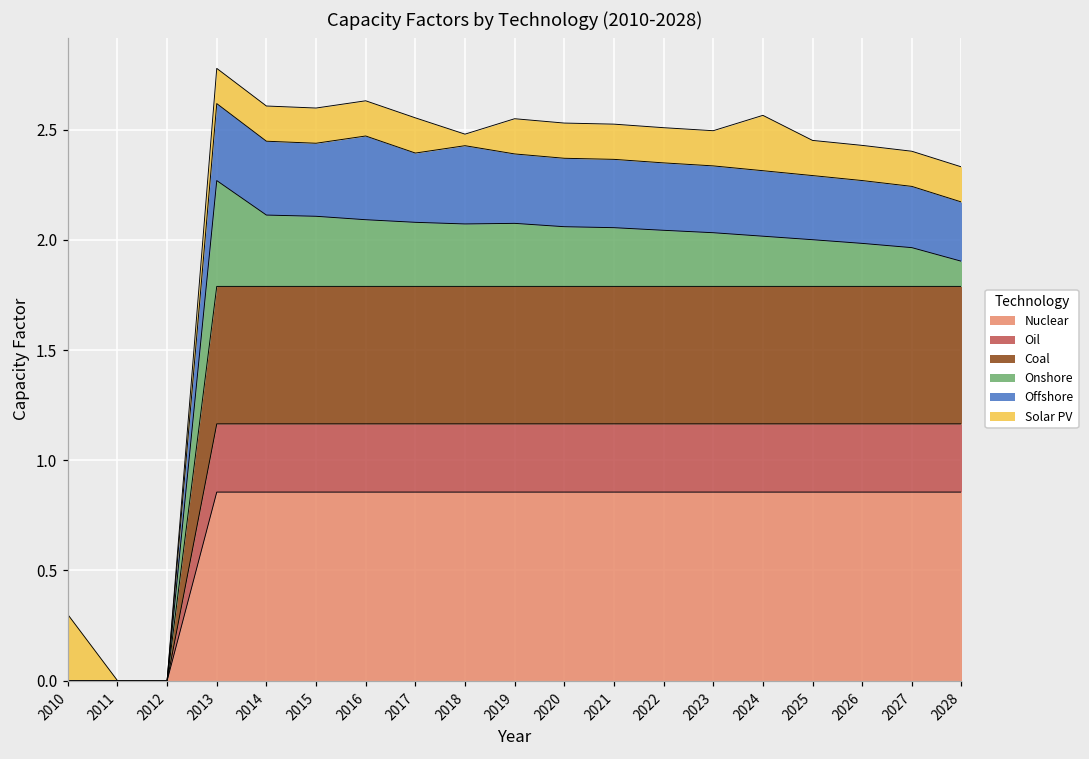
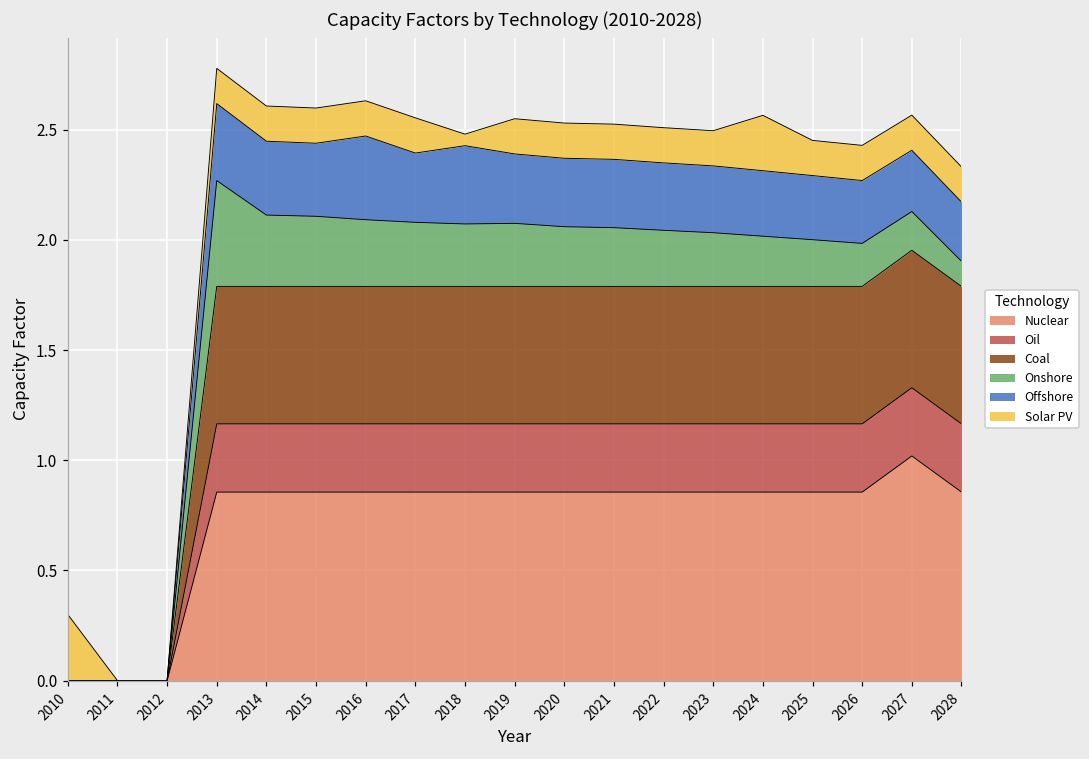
  {
    "Nuclear": {
      "2013": 0.86,
      "2014": 0.86,
      "2015": 0.86,
      "2016": 0.86,
      "2017": 0.86,
      "2018": 0.86,
      "2019": 0.86,
      "2020": 0.86,
      "2021": 0.86,
      "2022": 0.86,
      "2023": 0.86,
      "2024": 0.86,
      "2025": 0.86,
      "2026": 0.86,
-     "2027": 0.86,
+     "2027": 1.02,
      "2028": 0.86
    },
    "Oil": {
      "2013": 0.31,
      "2014": 0.31,
      "2015": 0.31,
      "2016": 0.31,
      "2017": 0.31,
      "2018": 0.31,
      "2019": 0.31,
      "2020": 0.31,
      "2021": 0.31,
      "2022": 0.31,
      "2023": 0.31,
      "2024": 0.31,
      "2025": 0.31,
      "2026": 0.31,
      "2027": 0.31,
      "2028": 0.31
    },
    "Coal": {
      "2013": 0.62,
      "2014": 0.62,
      "2015": 0.62,
      "2016": 0.62,
      "2017": 0.62,
      "2018": 0.62,
      "2019": 0.62,
      "2020": 0.62,
      "2021": 0.62,
      "2022": 0.62,
      "2023": 0.62,
      "2024": 0.62,
      "2025": 0.62,
      "2026": 0.62,
      "2027": 0.62,
      "2028": 0.62
    },
    "Onshore": {
      "2013": 0.48,
      "2014": 0.32,
      "2015": 0.32,
      "2016": 0.30,
      "2017": 0.29,
      "2018": 0.28,
      "2019": 0.29,
      "2020": 0.27,
      "2021": 0.27,
      "2022": 0.25,
      "2023": 0.24,
      "2024": 0.23,
      "2025": 0.21,
      "2026": 0.20,
      "2027": 0.18,
      "2028": 0.11
    },
    "Offshore": {
      "2013": 0.35,
      "2014": 0.34,
      "2015": 0.33,
      "2016": 0.38,
      "2017": 0.31,
      "2018": 0.36,
      "2019": 0.32,
      "2020": 0.31,
      "2021": 0.31,
      "2022": 0.31,
      "2023": 0.30,
      "2024": 0.30,
      "2025": 0.29,
      "2026": 0.29,
      "2027": 0.28,
      "2028": 0.27
    },
    "Solar PV": {
      "2010": 0.30,
      "2013": 0.16,
      "2014": 0.16,
      "2015": 0.16,
      "2016": 0.16,
      "2017": 0.16,
      "2018": 0.05,
      "2019": 0.16,
      "2020": 0.16,
      "2021": 0.16,
      "2022": 0.16,
      "2023": 0.16,
      "2024": 0.25,
      "2025": 0.16,
      "2026": 0.16,
      "2027": 0.16,
      "2028": 0.16
    }
  }
